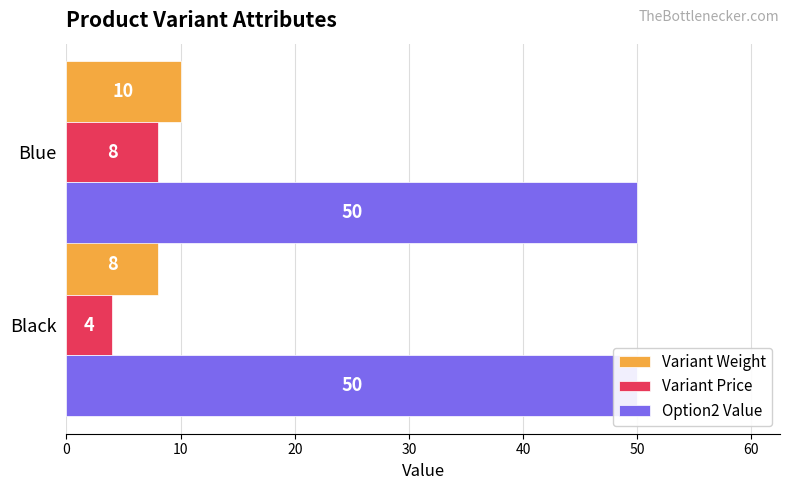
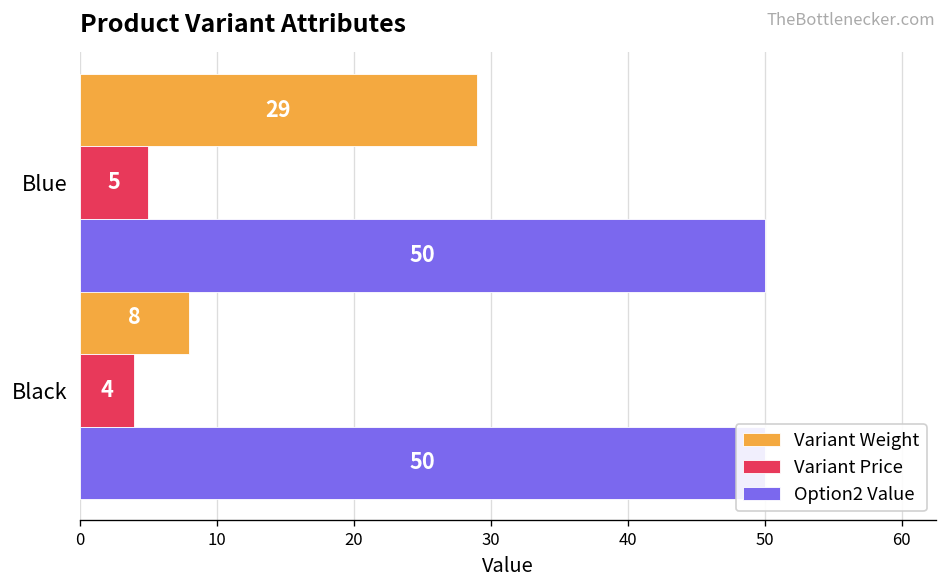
  {
    "Variant Weight": {
-     "Blue": 10,
+     "Blue": 29,
      "Black": 8
    },
    "Variant Price": {
-     "Blue": 8,
+     "Blue": 5,
      "Black": 4
    },
    "Option2 Value": {
      "Blue": 50
    }
  }
